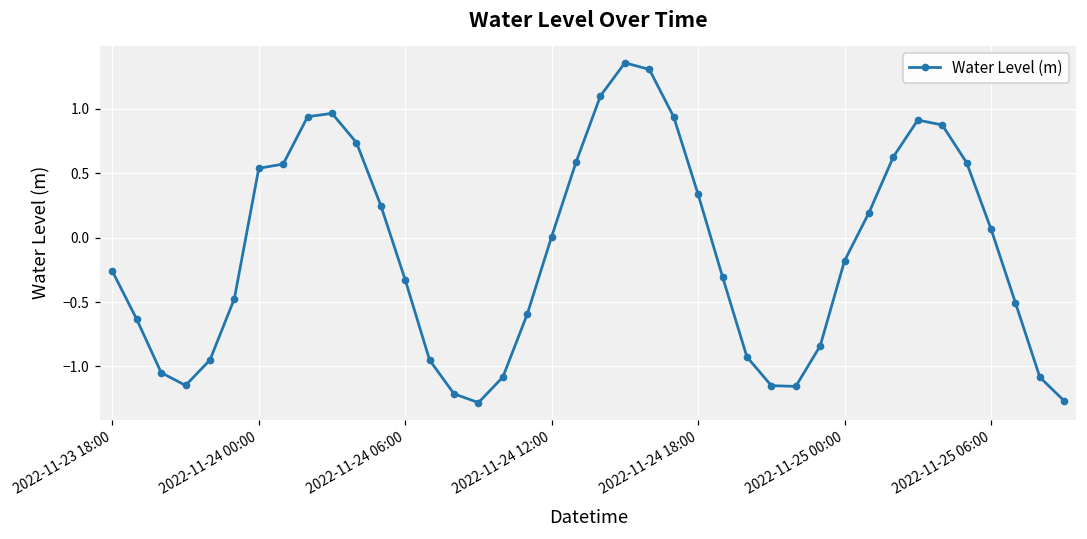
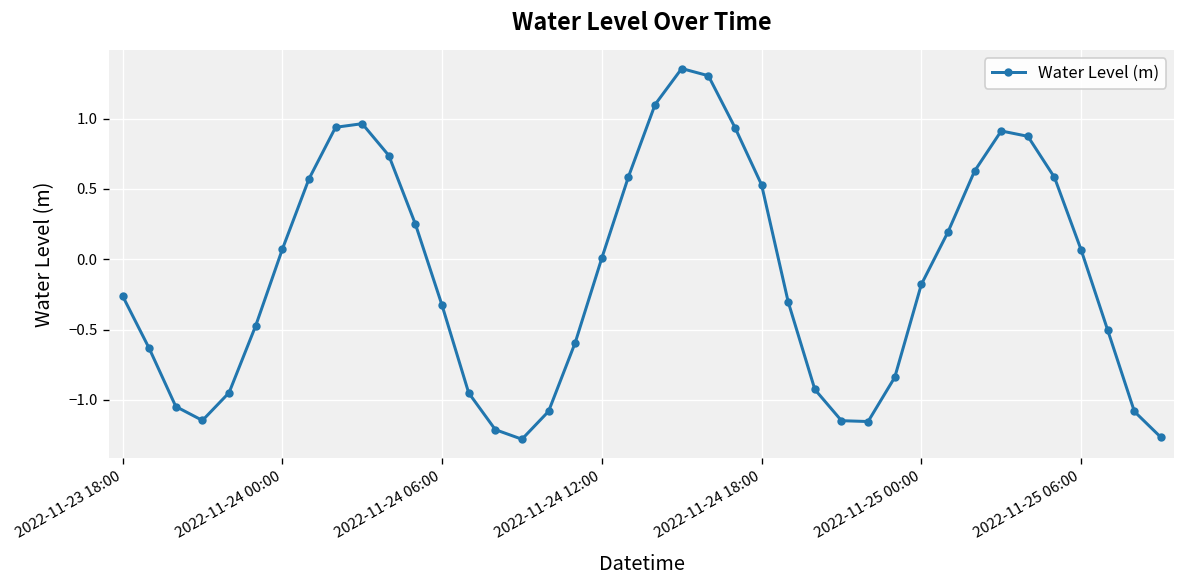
  {
    "2022-11-23 18:00": -0.26,
-   "2022-11-24 00:00": 0.54,
+   "2022-11-24 00:00": 0.07,
    "2022-11-24 06:00": -0.33,
    "2022-11-24 12:00": 0.01,
-   "2022-11-24 18:00": 0.34,
+   "2022-11-24 18:00": 0.53,
    "2022-11-25 00:00": -0.18,
    "2022-11-25 06:00": 0.07
  }
